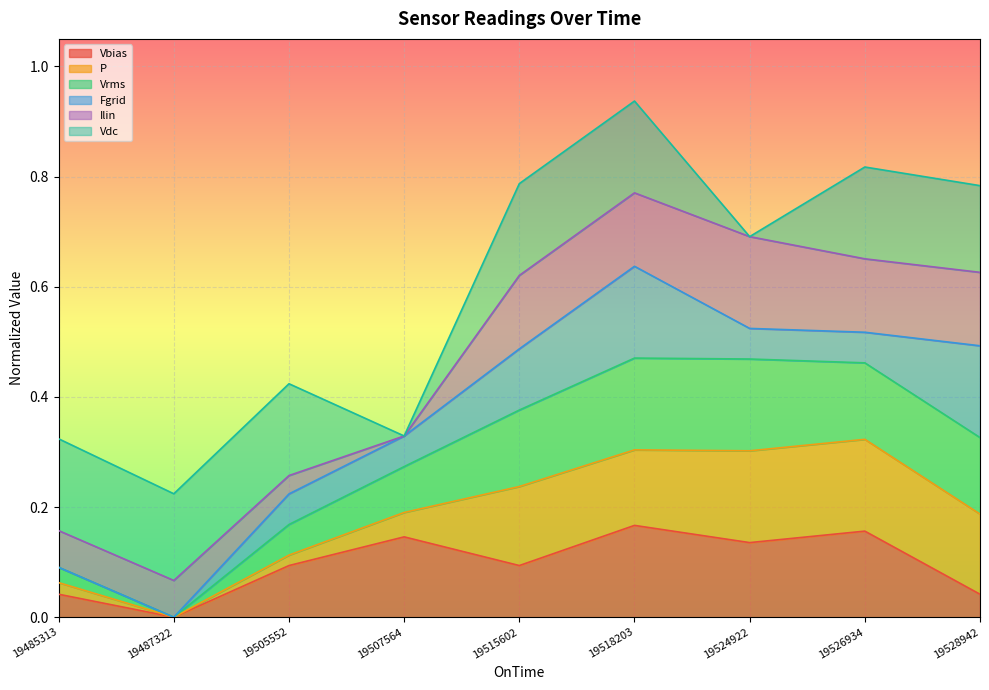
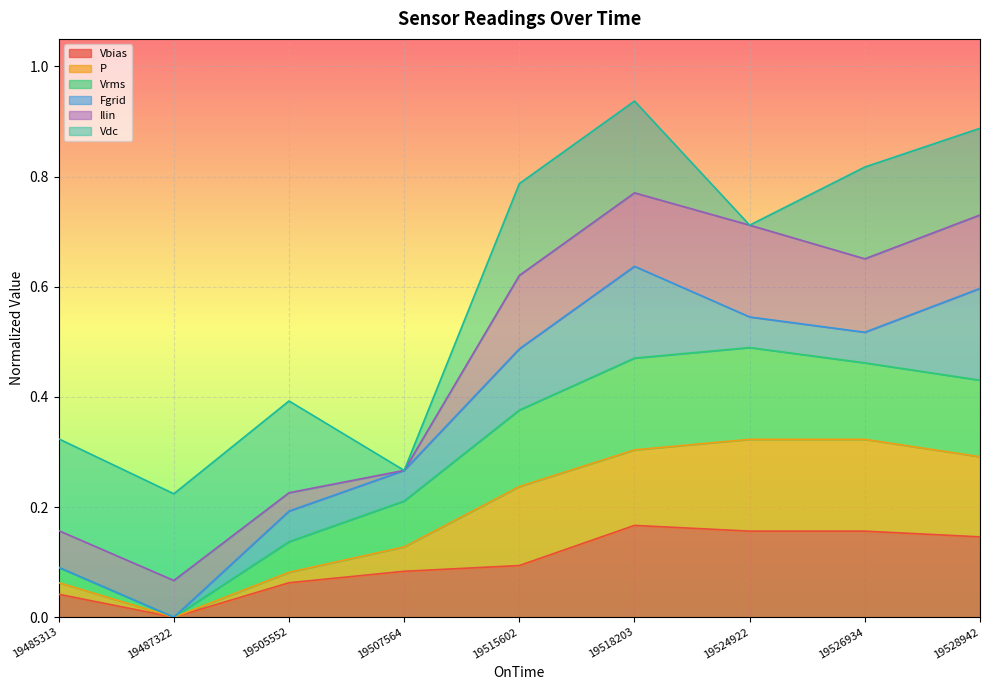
  {
    "Vbias": {
      "19485313": 0.04,
-     "19505552": 0.09,
-     "19507564": 0.15,
+     "19505552": 0.06,
+     "19507564": 0.08,
      "19515602": 0.09,
      "19518203": 0.17,
-     "19524922": 0.14,
+     "19524922": 0.16,
      "19526934": 0.16,
-     "19528942": 0.04
+     "19528942": 0.15
    },
    "P": {
      "19485313": 0.02,
      "19505552": 0.02,
      "19507564": 0.04,
      "19515602": 0.14,
      "19518203": 0.14,
      "19524922": 0.17,
      "19526934": 0.17,
      "19528942": 0.15
    },
    "Ilin": {
      "19485313": 0.07,
      "19487322": 0.07,
      "19505552": 0.03,
      "19515602": 0.13,
      "19518203": 0.13,
      "19526934": 0.13,
      "19528942": 0.13
    }
  }
